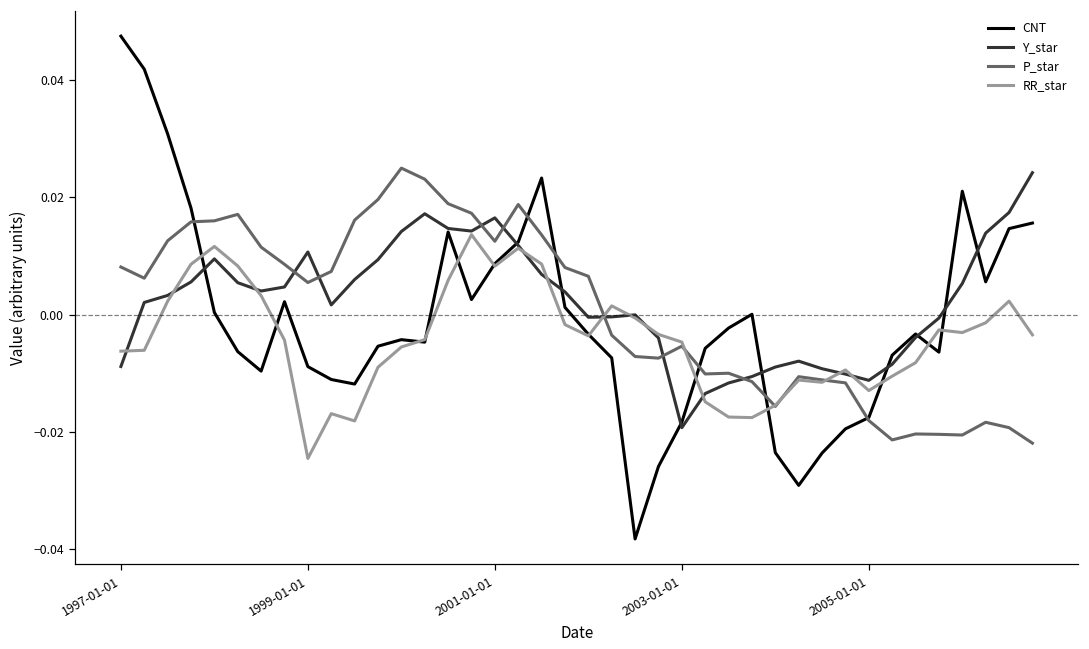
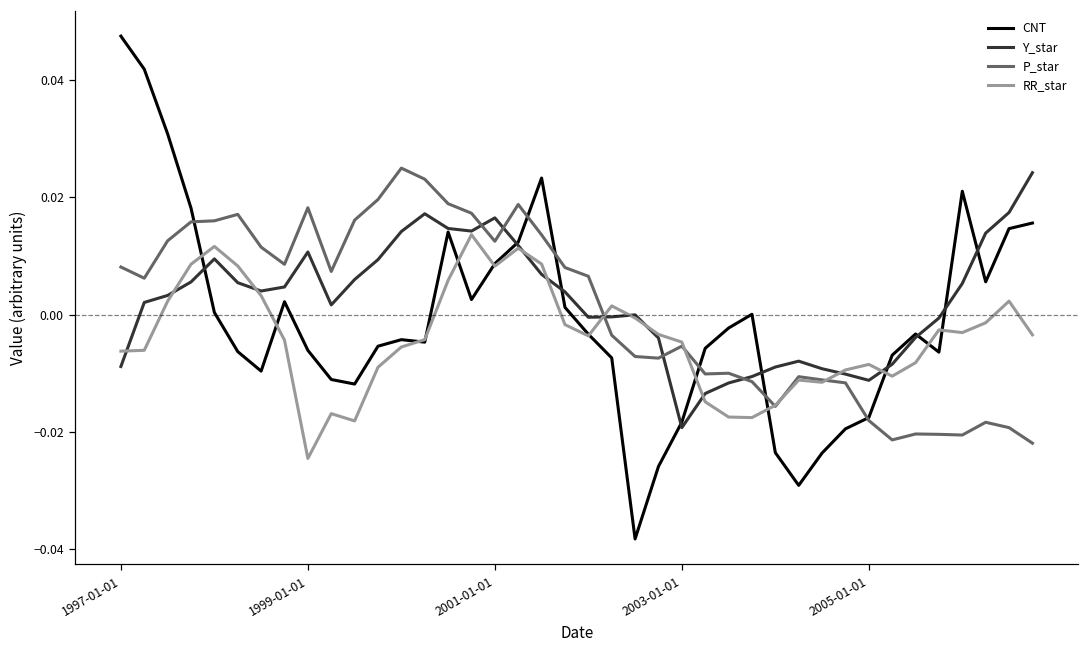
  {
    "CNT": {
      "1997-01-01": 0.048,
-     "1999-01-01": -0.009,
+     "1999-01-01": -0.006,
      "2003-01-01": -0.018,
      "2005-01-01": -0.018
    },
    "Y_star": {
      "1997-01-01": -0.009,
      "1999-01-01": 0.011,
      "2001-01-01": 0.017,
      "2003-01-01": -0.019,
      "2005-01-01": -0.011
    },
    "P_star": {
      "1997-01-01": 0.008,
-     "1999-01-01": 0.005,
+     "1999-01-01": 0.018,
      "2001-01-01": 0.013,
      "2003-01-01": -0.005,
      "2005-01-01": -0.018
    },
    "RR_star": {
      "1997-01-01": -0.006,
      "1999-01-01": -0.025,
      "2003-01-01": -0.005,
-     "2005-01-01": -0.013
+     "2005-01-01": -0.009
    }
  }
